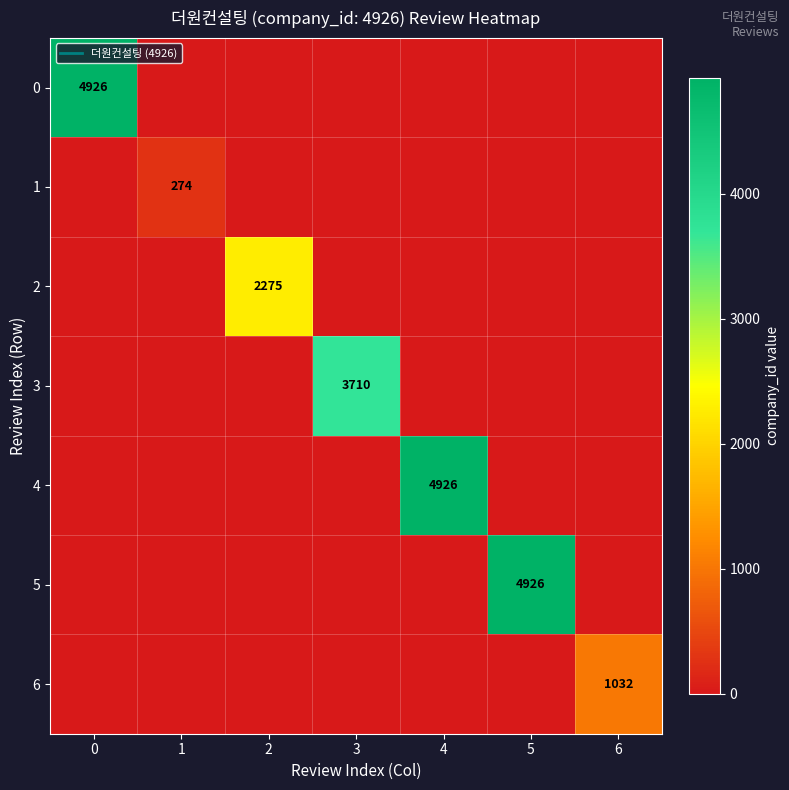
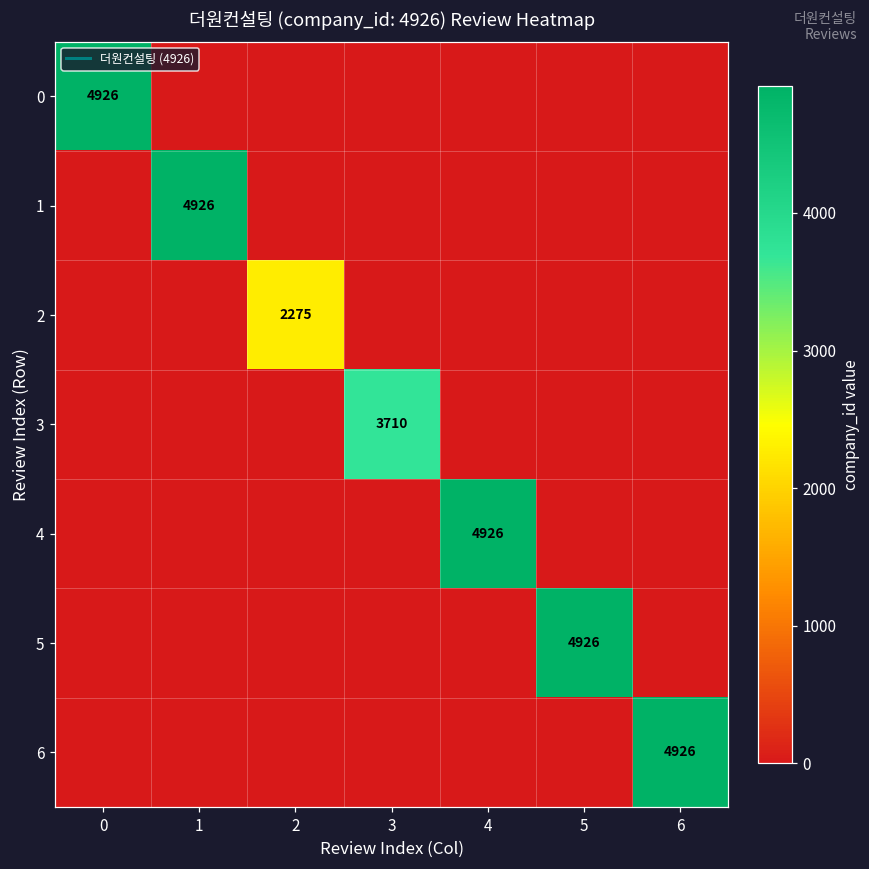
  {
    "0": {
      "0": 4926
    },
    "1": {
-     "1": 274
+     "1": 4926
    },
    "2": {
      "2": 2275
    },
    "3": {
      "3": 3710
    },
    "4": {
      "4": 4926
    },
    "5": {
      "5": 4926
    },
    "6": {
-     "6": 1032
+     "6": 4926
    }
  }
